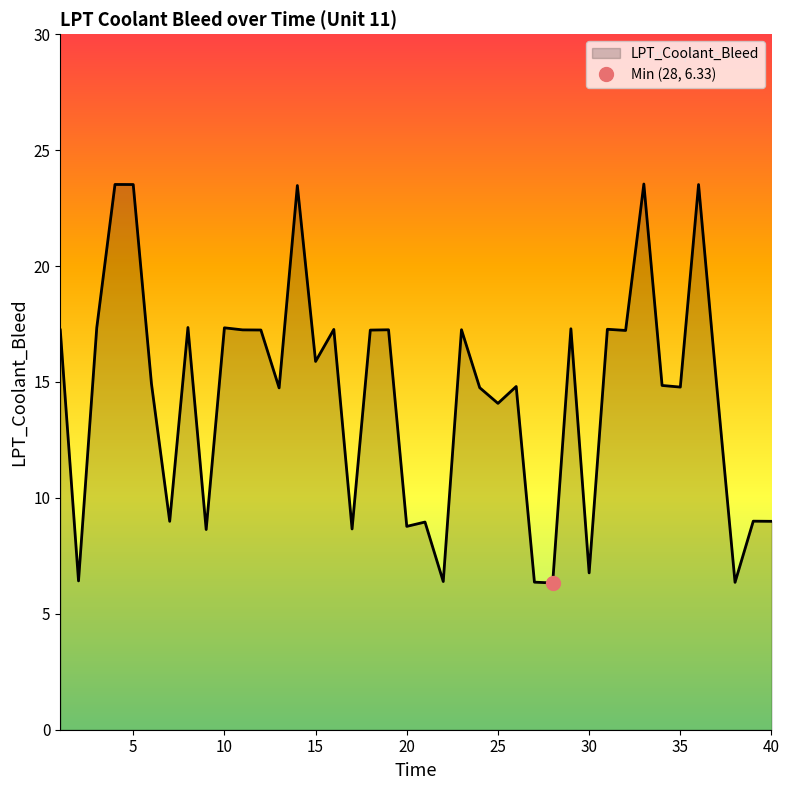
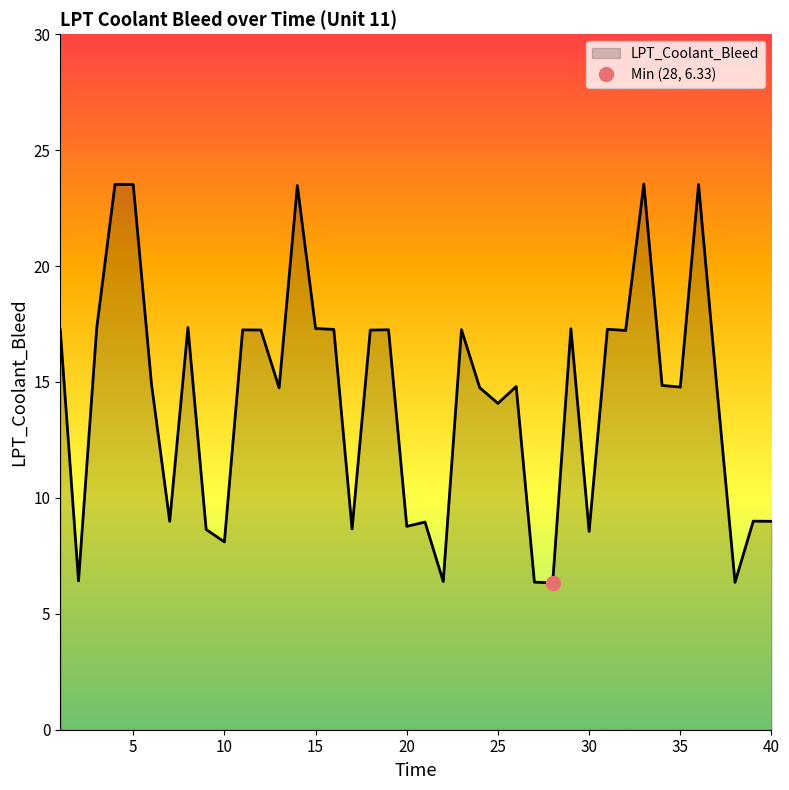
  {
    "LPT_Coolant_Bleed": {
      "5": 23.5,
-     "10": 17.3,
-     "15": 15.9,
+     "10": 8.1,
+     "15": 17.3,
      "20": 8.8,
      "25": 14.1,
-     "30": 6.8,
+     "30": 8.6,
      "35": 14.8,
      "40": 9.0
    }
  }
